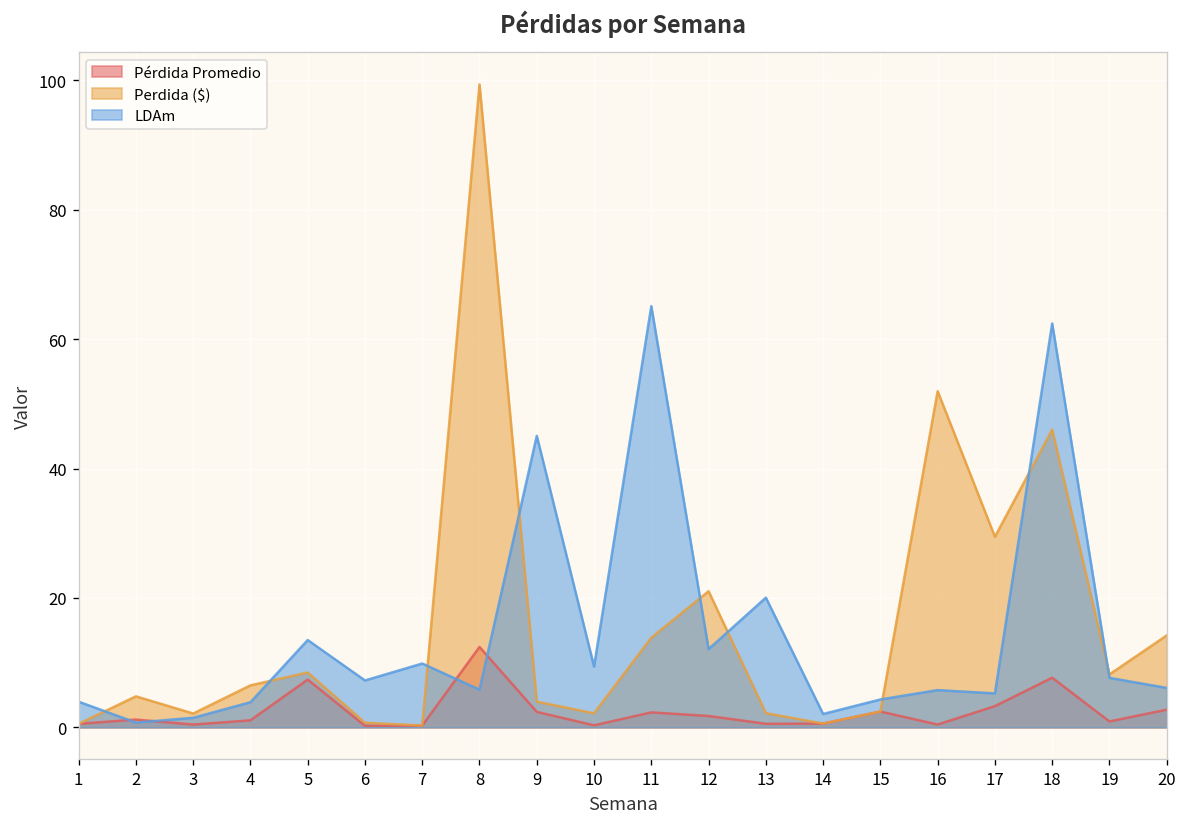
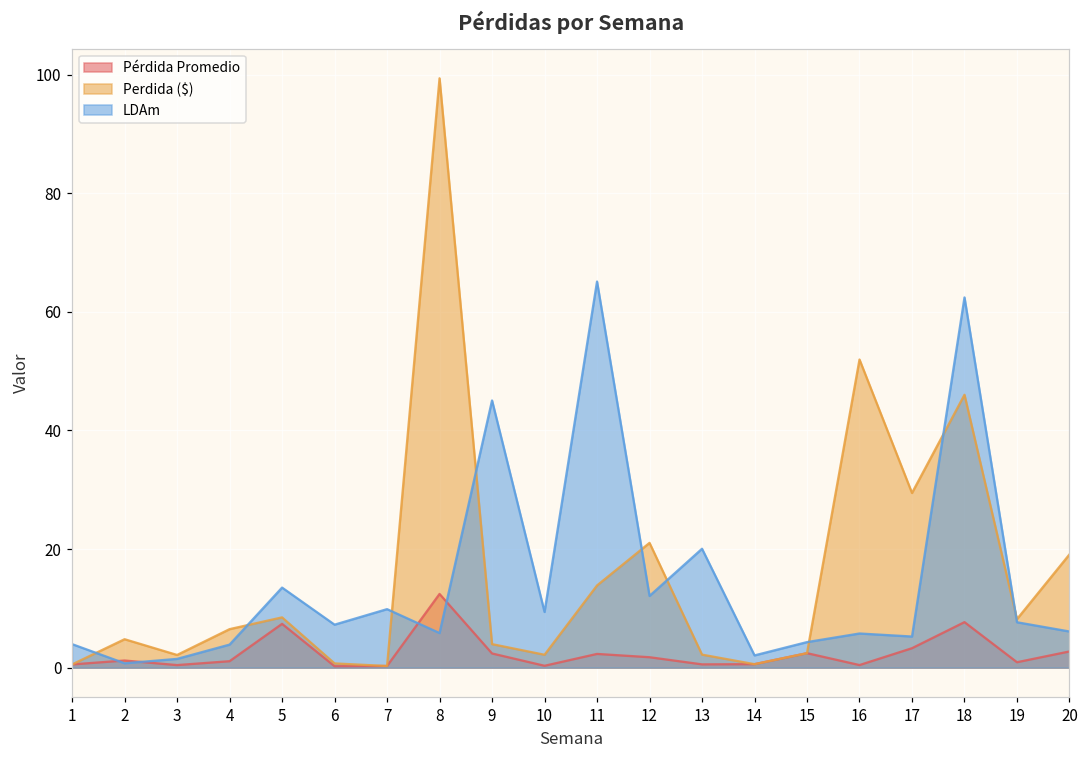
  {
    "Pérdida Promedio": {
      "3": 0,
      "4": 1,
      "5": 7,
      "6": 0,
      "8": 12,
      "9": 2,
      "10": 0,
      "11": 2,
      "12": 2,
      "13": 1,
      "16": 0,
      "17": 3,
      "18": 8,
      "19": 1,
      "20": 3
    },
    "Perdida ($)": {
      "2": 5,
      "3": 2,
      "4": 6,
      "5": 8,
      "6": 1,
      "8": 99,
      "9": 4,
      "10": 2,
      "11": 14,
      "12": 21,
      "13": 2,
      "16": 52,
      "17": 29,
      "18": 46,
      "19": 8,
-     "20": 14
+     "20": 19
    },
    "LDAm": {
      "1": 4,
      "3": 1,
      "4": 4,
      "5": 13,
      "6": 7,
      "7": 10,
      "8": 6,
      "9": 45,
      "10": 9,
      "11": 65,
      "12": 12,
      "13": 20,
      "14": 2,
      "15": 4,
      "16": 6,
      "17": 5,
      "18": 62,
      "19": 8,
      "20": 6
    }
  }
